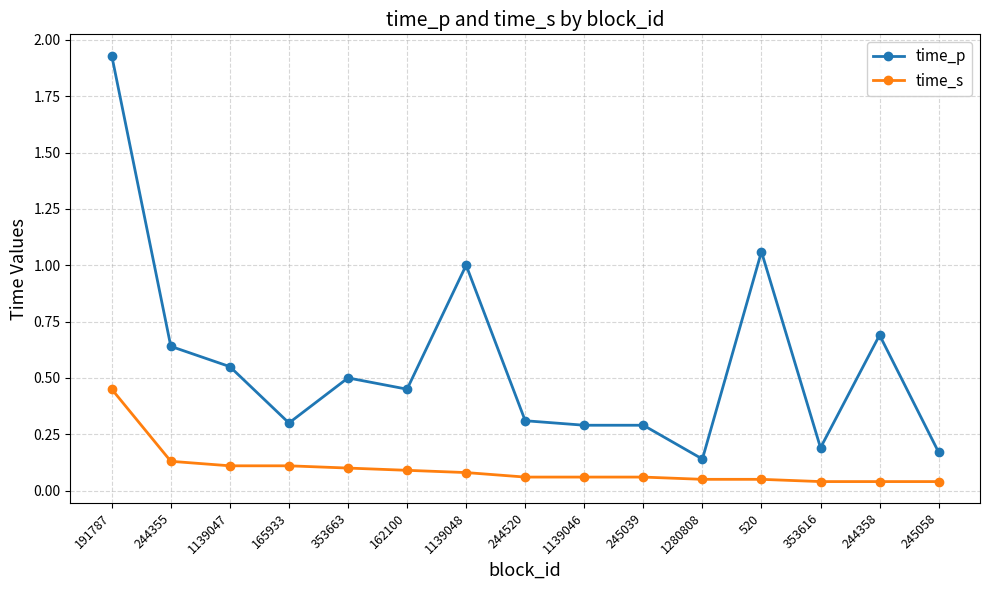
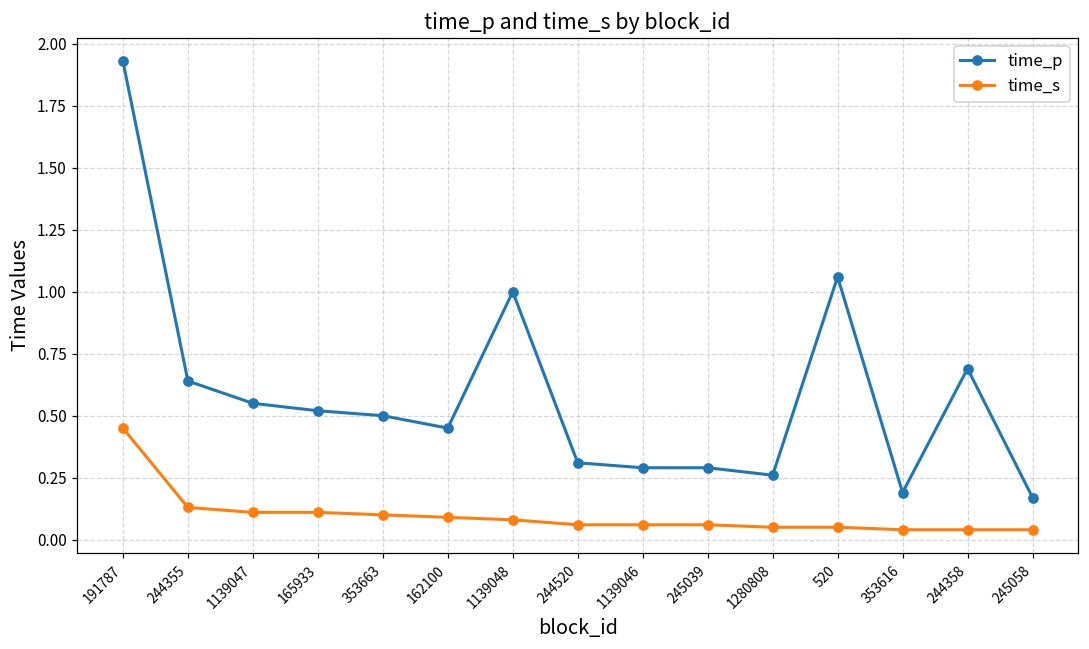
  {
    "time_p": {
      "191787": 1.93,
      "244355": 0.64,
      "1139047": 0.55,
-     "165933": 0.30,
+     "165933": 0.52,
      "353663": 0.50,
      "162100": 0.45,
      "1139048": 1.00,
      "244520": 0.31,
      "1139046": 0.29,
      "245039": 0.29,
-     "1280808": 0.14,
+     "1280808": 0.26,
      "520": 1.06,
      "353616": 0.19,
      "244358": 0.69,
      "245058": 0.17
    },
    "time_s": {
      "191787": 0.45,
      "244355": 0.13,
      "1139047": 0.11,
      "165933": 0.11,
      "353663": 0.10,
      "162100": 0.09,
      "1139048": 0.08,
      "244520": 0.06,
      "1139046": 0.06,
      "245039": 0.06,
      "1280808": 0.05,
      "520": 0.05,
      "353616": 0.04,
      "244358": 0.04,
      "245058": 0.04
    }
  }
